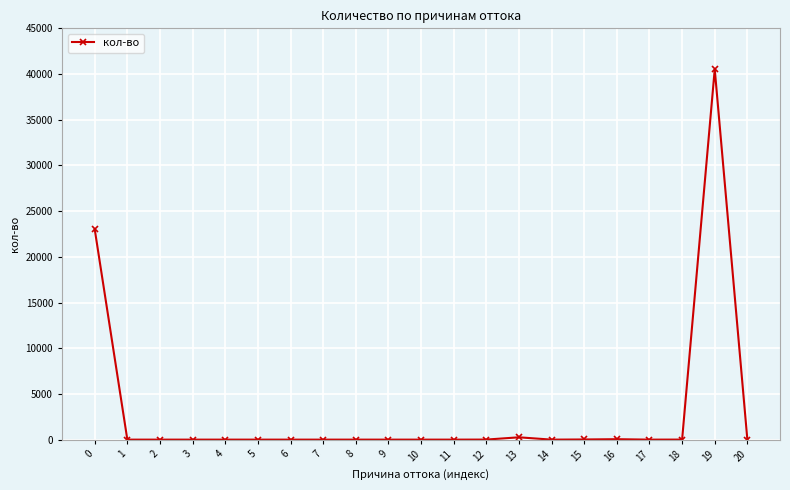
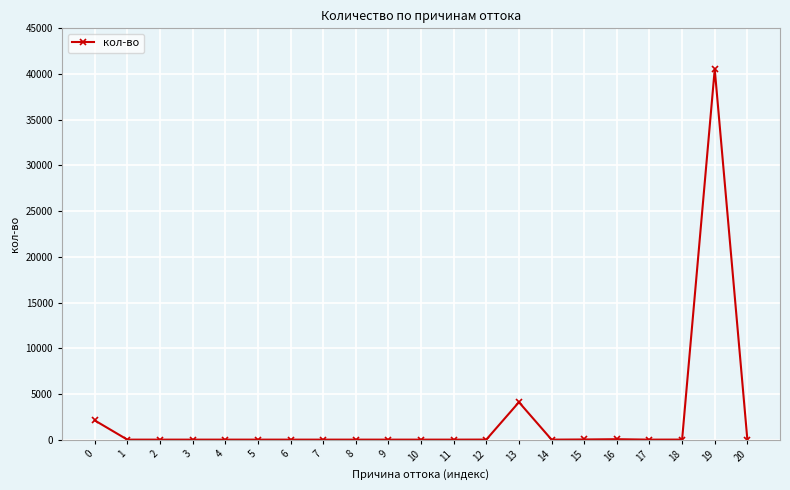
  {
-   "0": 23000,
+   "0": 2000,
    "1": 0,
    "2": 0,
    "3": 0,
    "4": 0,
    "5": 0,
    "6": 0,
    "7": 0,
    "8": 0,
    "9": 0,
    "10": 0,
    "11": 0,
    "12": 0,
-   "13": 0,
+   "13": 4000,
    "14": 0,
    "15": 0,
    "16": 0,
    "17": 0,
    "18": 0,
    "19": 41000,
    "20": 0
  }
